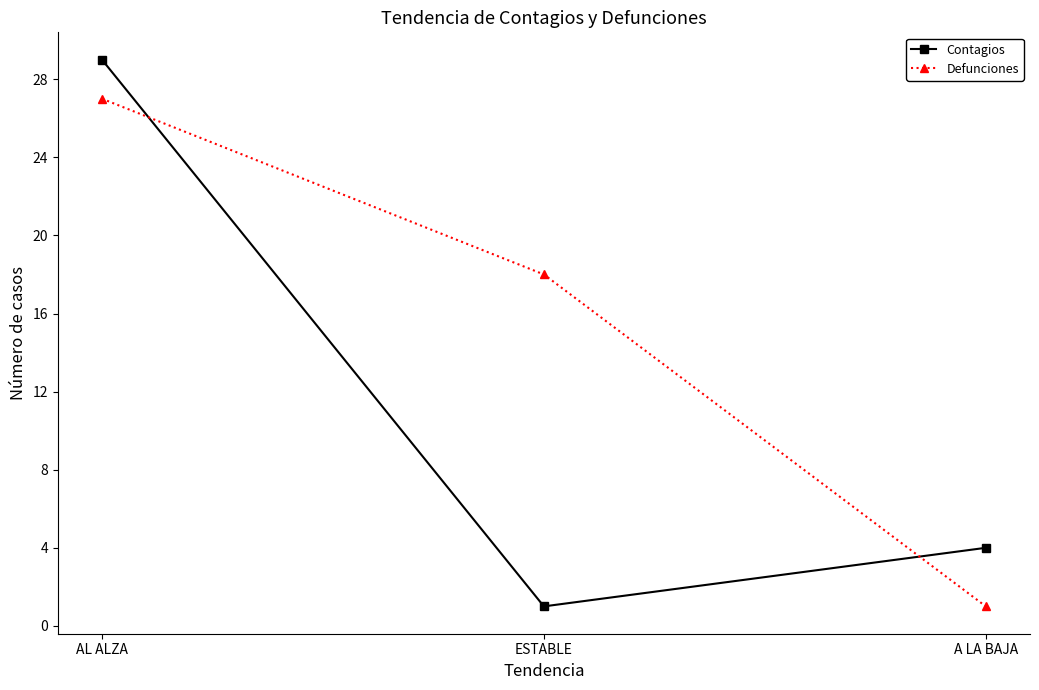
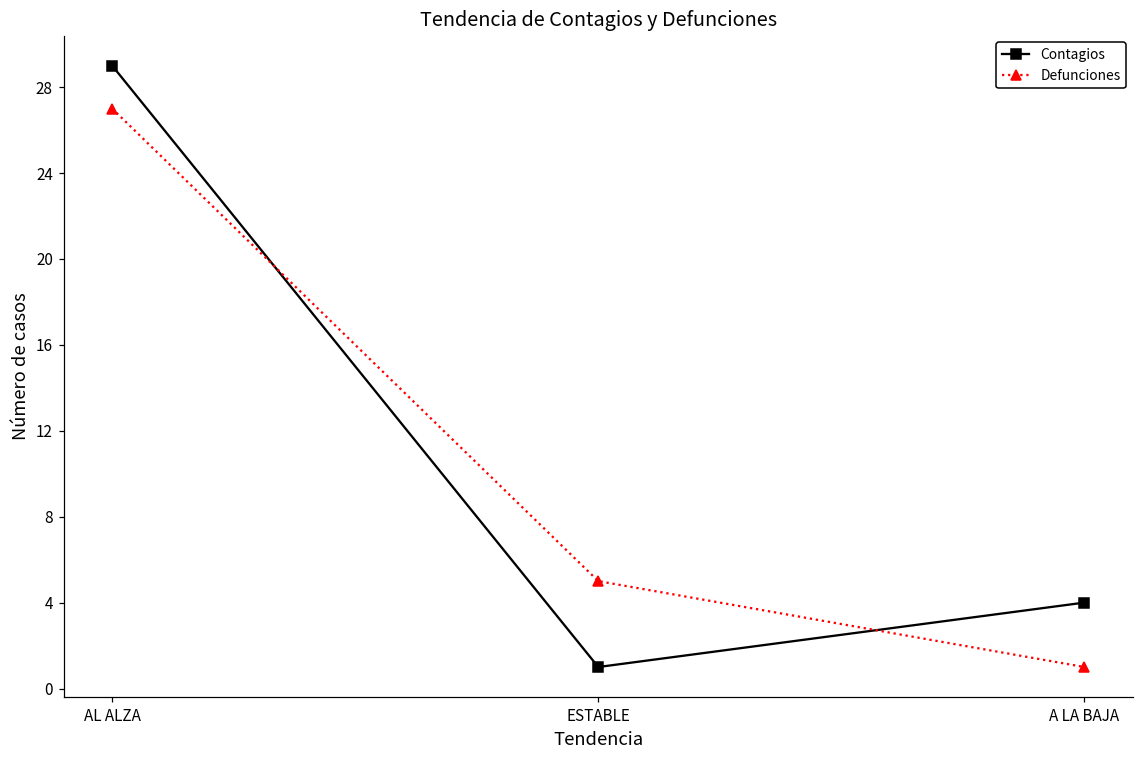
  {
    "Contagios": {
      "AL ALZA": 29,
      "ESTABLE": 1,
      "A LA BAJA": 4
    },
    "Defunciones": {
      "AL ALZA": 27,
-     "ESTABLE": 18,
+     "ESTABLE": 5,
      "A LA BAJA": 1
    }
  }
